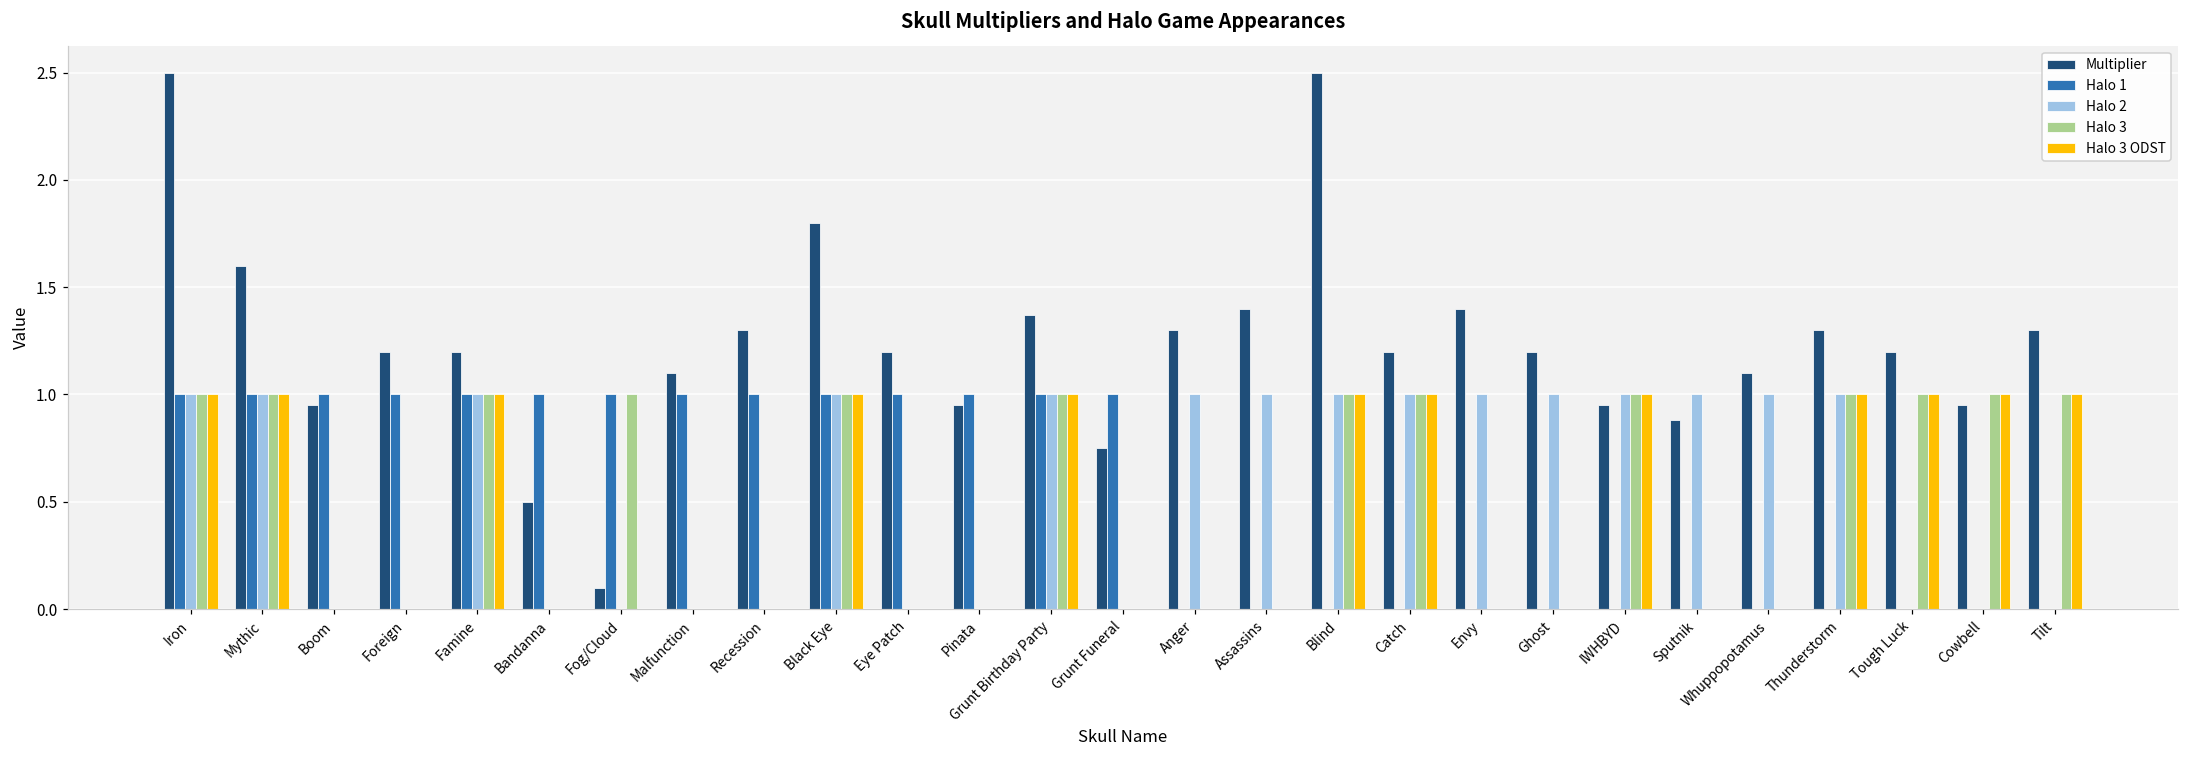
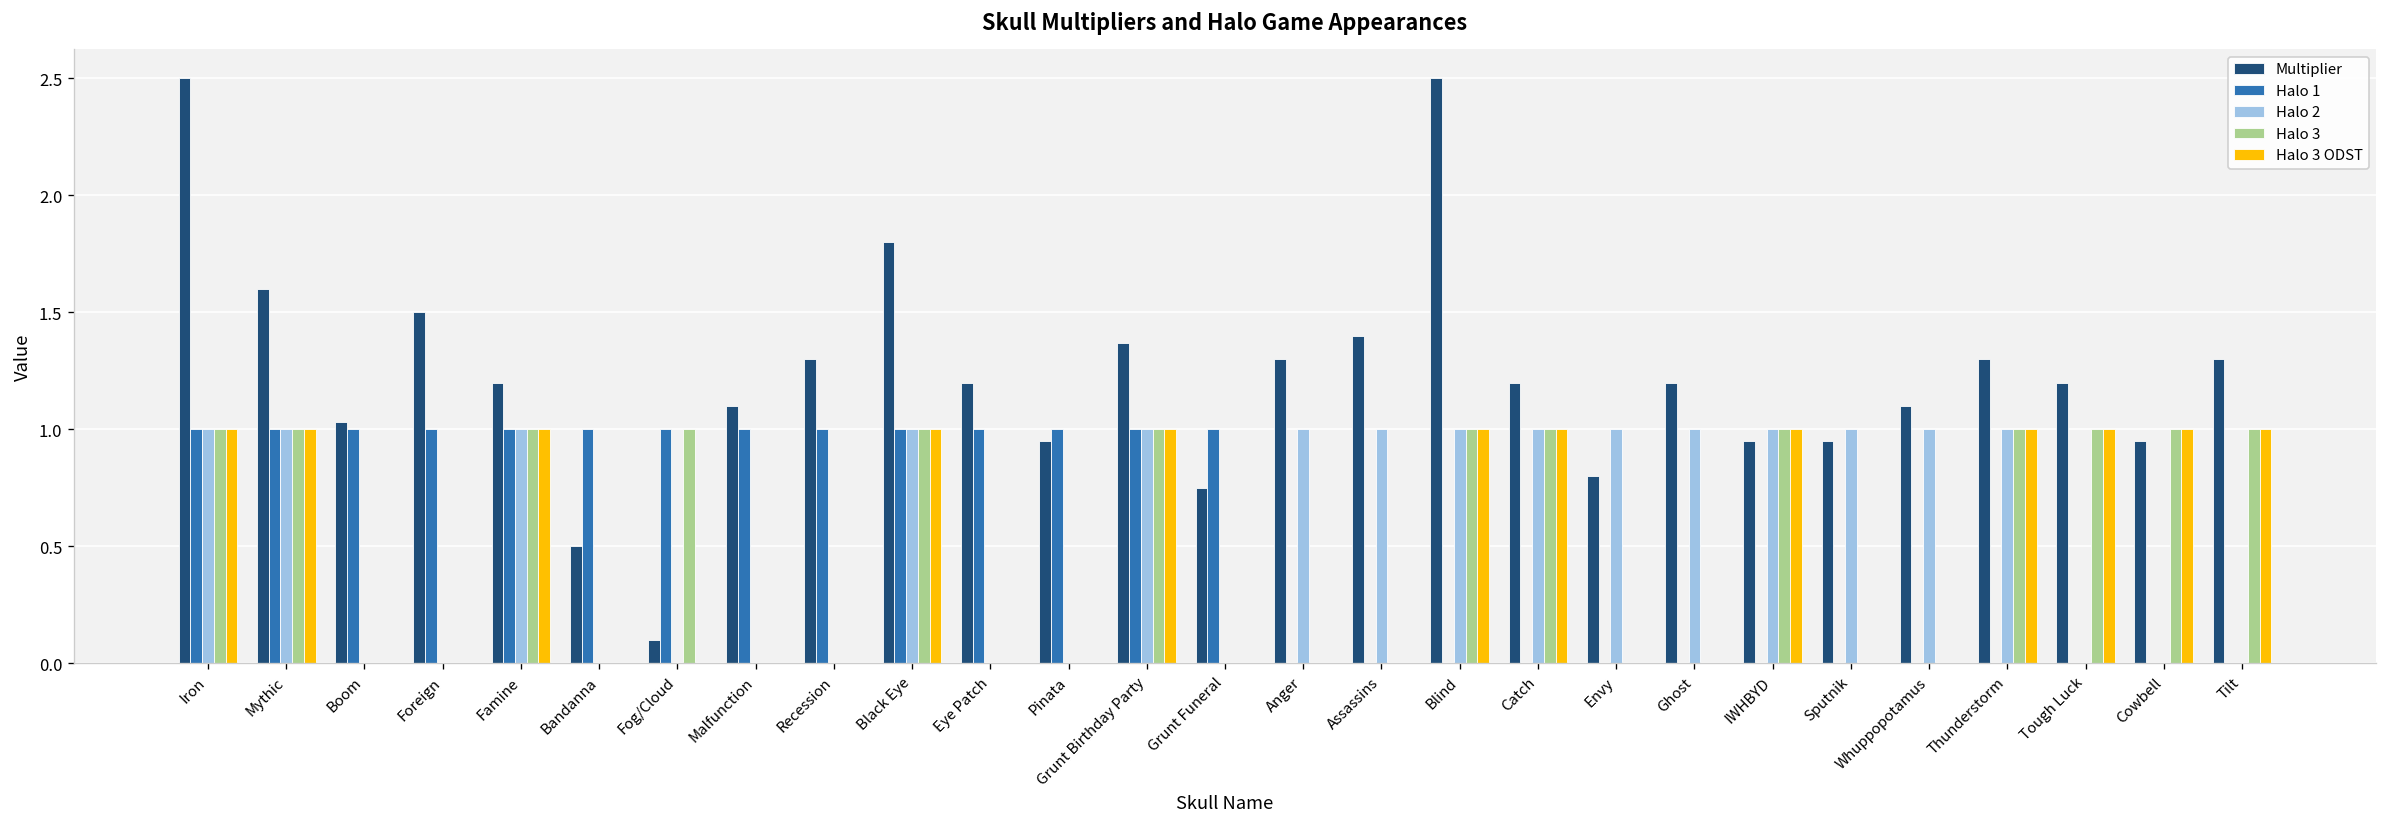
  {
    "Multiplier": {
      "Iron": 2.50,
      "Mythic": 1.60,
-     "Boom": 0.95,
-     "Foreign": 1.2,
+     "Boom": 1.03,
+     "Foreign": 1.5,
      "Famine": 1.20,
      "Bandanna": 0.50,
      "Fog/Cloud": 0.10,
      "Malfunction": 1.10,
      "Recession": 1.30,
      "Black Eye": 1.80,
      "Eye Patch": 1.20,
      "Pinata": 0.95,
      "Grunt Birthday Party": 1.37,
      "Grunt Funeral": 0.75,
      "Anger": 1.30,
      "Assassins": 1.40,
      "Blind": 2.50,
      "Catch": 1.20,
-     "Envy": 1.4,
+     "Envy": 0.8,
      "Ghost": 1.20,
      "IWHBYD": 0.95,
-     "Sputnik": 0.88,
+     "Sputnik": 0.95,
      "Whuppopotamus": 1.10,
      "Thunderstorm": 1.30,
      "Tough Luck": 1.20,
      "Cowbell": 0.95,
      "Tilt": 1.30
    },
    "Halo 1": {
      "Iron": 1.00,
      "Mythic": 1.00,
      "Boom": 1.00,
      "Foreign": 1.00,
      "Famine": 1.00,
      "Bandanna": 1.00,
      "Fog/Cloud": 1.00,
      "Malfunction": 1.00,
      "Recession": 1.00,
      "Black Eye": 1.00,
      "Eye Patch": 1.00,
      "Pinata": 1.00,
      "Grunt Birthday Party": 1.00,
      "Grunt Funeral": 1.00,
      "Anger": 0.00,
      "Assassins": 0.00,
      "Blind": 0.00,
      "Catch": 0.00,
      "Envy": 0.00,
      "Ghost": 0.00,
      "IWHBYD": 0.00,
      "Sputnik": 0.00,
      "Whuppopotamus": 0.00,
      "Thunderstorm": 0.00,
      "Tough Luck": 0.00,
      "Cowbell": 0.00,
      "Tilt": 0.00
    },
    "Halo 2": {
      "Iron": 1.00,
      "Mythic": 1.00,
      "Boom": 0.00,
      "Foreign": 0.00,
      "Famine": 1.00,
      "Bandanna": 0.00,
      "Fog/Cloud": 0.00,
      "Malfunction": 0.00,
      "Recession": 0.00,
      "Black Eye": 1.00,
      "Eye Patch": 0.00,
      "Pinata": 0.00,
      "Grunt Birthday Party": 1.00,
      "Grunt Funeral": 0.00,
      "Anger": 1.00,
      "Assassins": 1.00,
      "Blind": 1.00,
      "Catch": 1.00,
      "Envy": 1.00,
      "Ghost": 1.00,
      "IWHBYD": 1.00,
      "Sputnik": 1.00,
      "Whuppopotamus": 1.00,
      "Thunderstorm": 1.00,
      "Tough Luck": 0.00,
      "Cowbell": 0.00,
      "Tilt": 0.00
    },
    "Halo 3": {
      "Iron": 1.00,
      "Mythic": 1.00,
      "Boom": 0.00,
      "Foreign": 0.00,
      "Famine": 1.00,
      "Bandanna": 0.00,
      "Fog/Cloud": 1.00,
      "Malfunction": 0.00,
      "Recession": 0.00,
      "Black Eye": 1.00,
      "Eye Patch": 0.00,
      "Pinata": 0.00,
      "Grunt Birthday Party": 1.00,
      "Grunt Funeral": 0.00,
      "Anger": 0.00,
      "Assassins": 0.00,
      "Blind": 1.00,
      "Catch": 1.00,
      "Envy": 0.00,
      "Ghost": 0.00,
      "IWHBYD": 1.00,
      "Sputnik": 0.00,
      "Whuppopotamus": 0.00,
      "Thunderstorm": 1.00,
      "Tough Luck": 1.00,
      "Cowbell": 1.00,
      "Tilt": 1.00
    },
    "Halo 3 ODST": {
      "Iron": 1.00,
      "Mythic": 1.00,
      "Boom": 0.00,
      "Foreign": 0.00,
      "Famine": 1.00,
      "Bandanna": 0.00,
      "Fog/Cloud": 0.00,
      "Malfunction": 0.00,
      "Recession": 0.00,
      "Black Eye": 1.00,
      "Eye Patch": 0.00,
      "Pinata": 0.00,
      "Grunt Birthday Party": 1.00,
      "Grunt Funeral": 0.00,
      "Anger": 0.00,
      "Assassins": 0.00,
      "Blind": 1.00,
      "Catch": 1.00,
      "Envy": 0.00,
      "Ghost": 0.00,
      "IWHBYD": 1.00,
      "Sputnik": 0.00,
      "Whuppopotamus": 0.00,
      "Thunderstorm": 1.00,
      "Tough Luck": 1.00,
      "Cowbell": 1.00,
      "Tilt": 1.00
    }
  }
